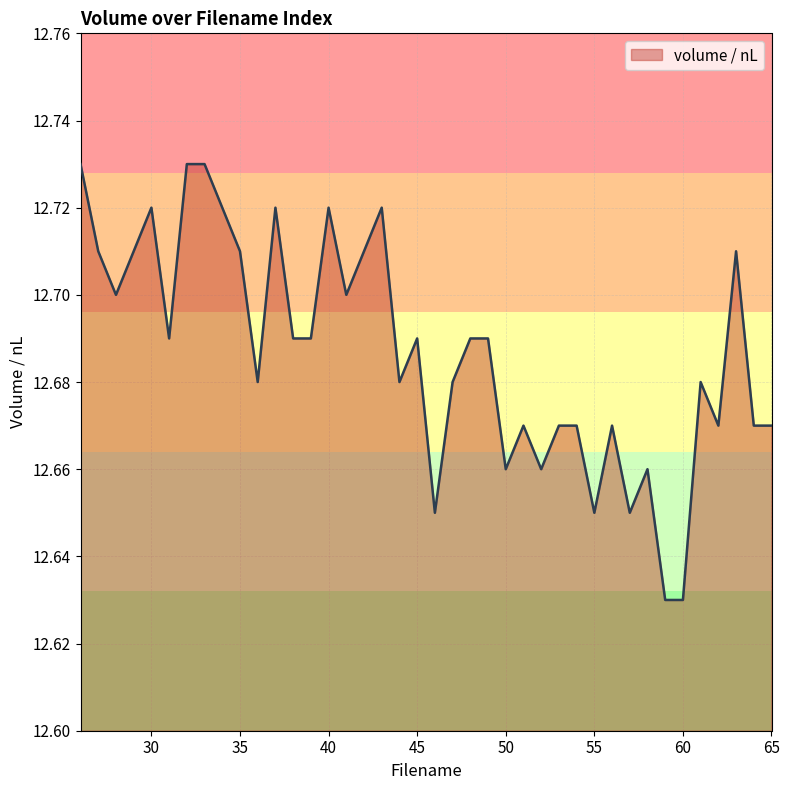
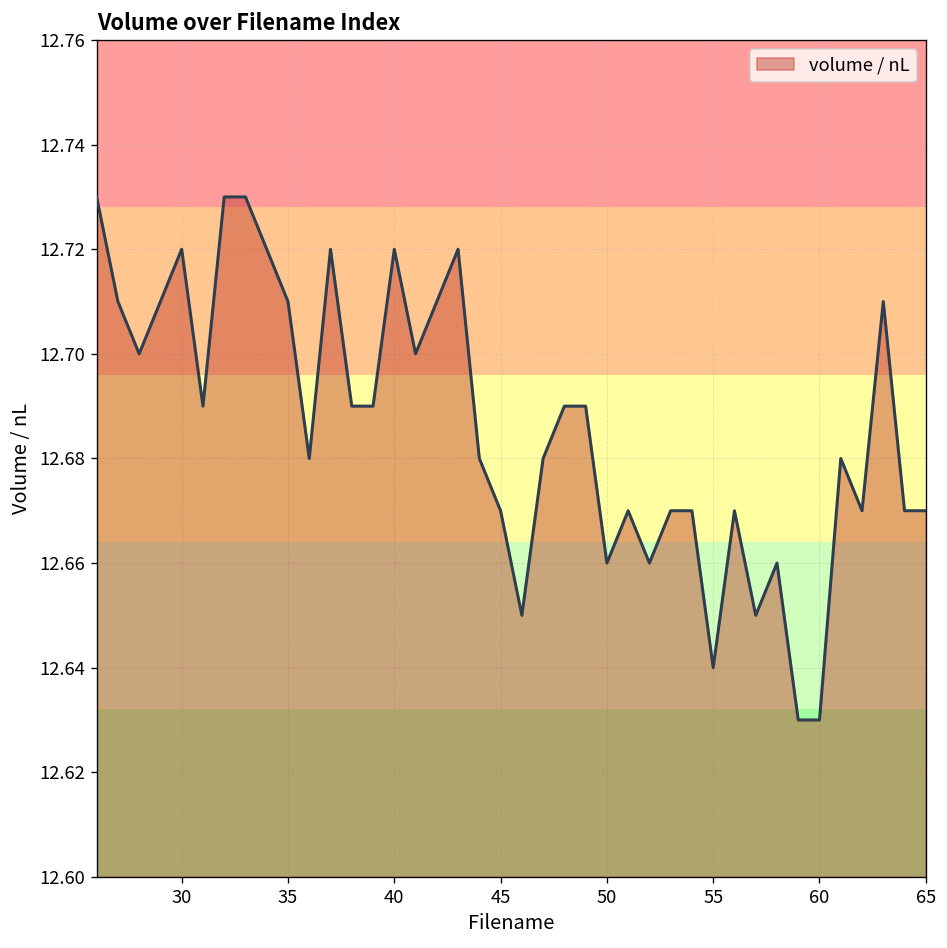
  {
    "30": 12.72,
    "35": 12.71,
    "40": 12.72,
-   "45": 12.69,
+   "45": 12.67,
    "50": 12.66,
-   "55": 12.65,
+   "55": 12.64,
    "60": 12.63,
    "65": 12.67
  }
